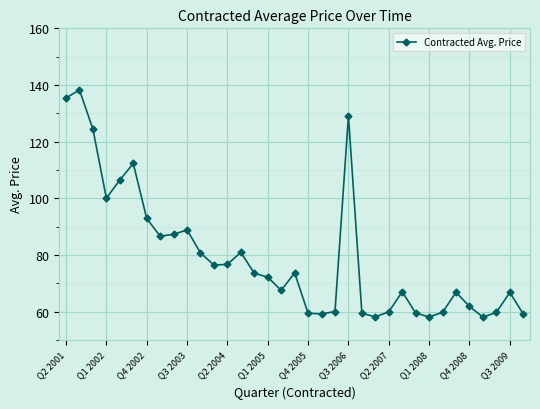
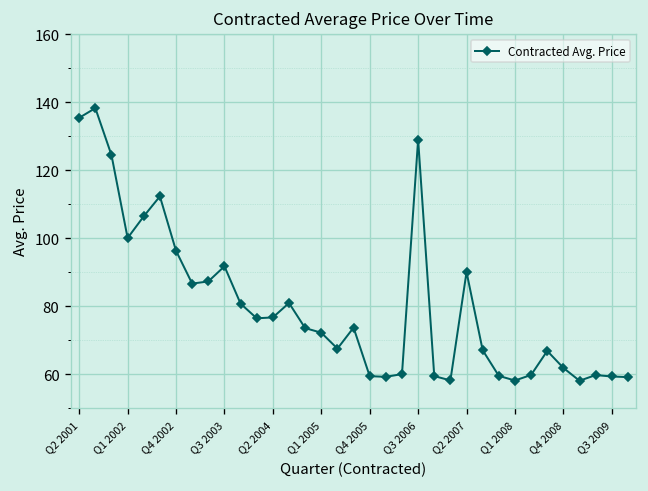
  {
    "Q2 2001": 135,
    "Q1 2002": 100,
-   "Q4 2002": 93,
-   "Q3 2003": 89,
+   "Q4 2002": 96,
+   "Q3 2003": 92,
    "Q2 2004": 77,
    "Q1 2005": 72,
    "Q4 2005": 59,
    "Q3 2006": 129,
-   "Q2 2007": 60,
+   "Q2 2007": 90,
    "Q1 2008": 58,
    "Q4 2008": 62,
-   "Q3 2009": 67
+   "Q3 2009": 59
  }
